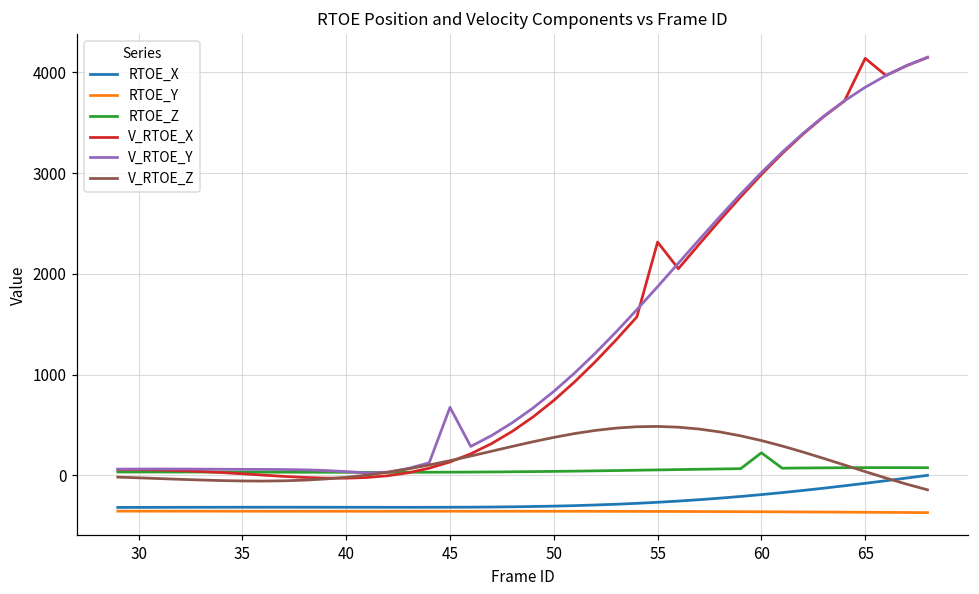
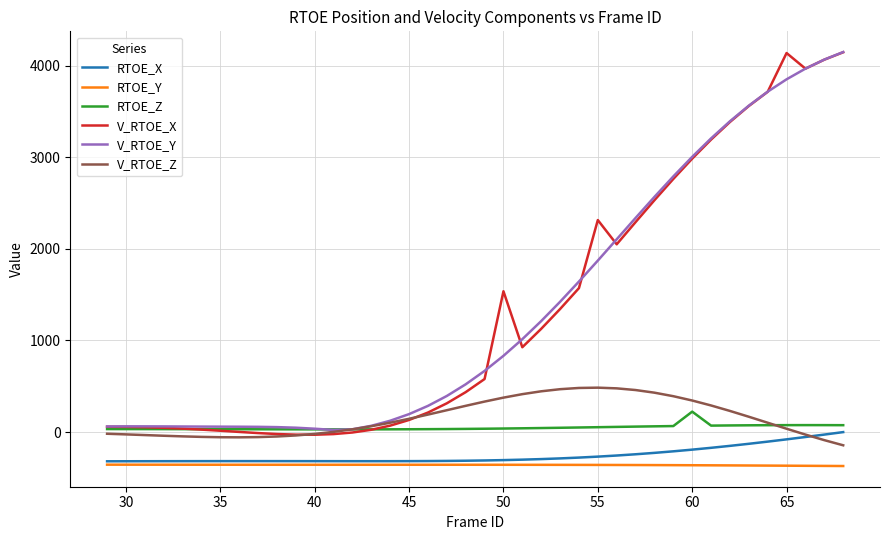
  {
    "RTOE_X": {
      "30": -300,
      "35": -300,
      "40": -300,
      "45": -300,
      "50": -300,
      "55": -300,
      "60": -200,
      "65": -100
    },
    "RTOE_Y": {
      "30": -400,
      "35": -400,
      "40": -400,
      "45": -400,
      "50": -400,
      "55": -400,
      "60": -400,
      "65": -400
    },
    "RTOE_Z": {
      "45": 0,
      "50": 0,
      "55": 100,
      "60": 200,
      "65": 100
    },
    "V_RTOE_X": {
-     "50": 700,
+     "50": 1500,
      "55": 2300,
      "65": 4100
    },
    "V_RTOE_Y": {
-     "45": 700,
+     "45": 200,
      "50": 800,
      "55": 1900,
      "65": 3900
    },
    "V_RTOE_Z": {
      "30": 0,
      "35": -100,
      "50": 400,
      "55": 500,
      "60": 300,
      "65": 0
    }
  }
